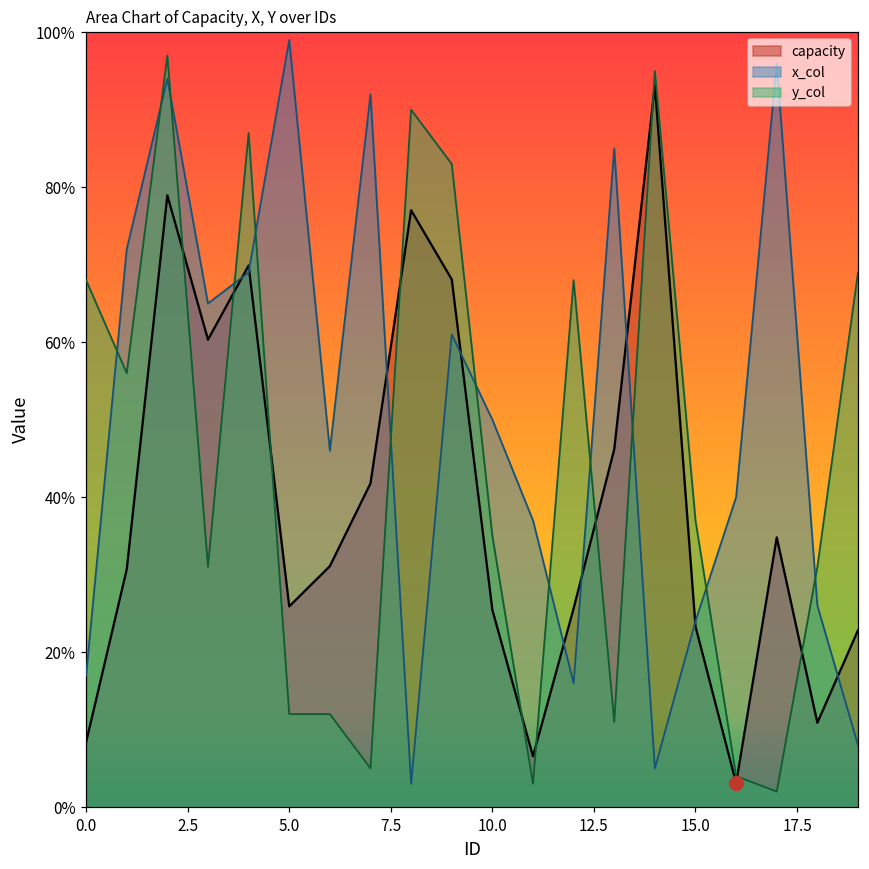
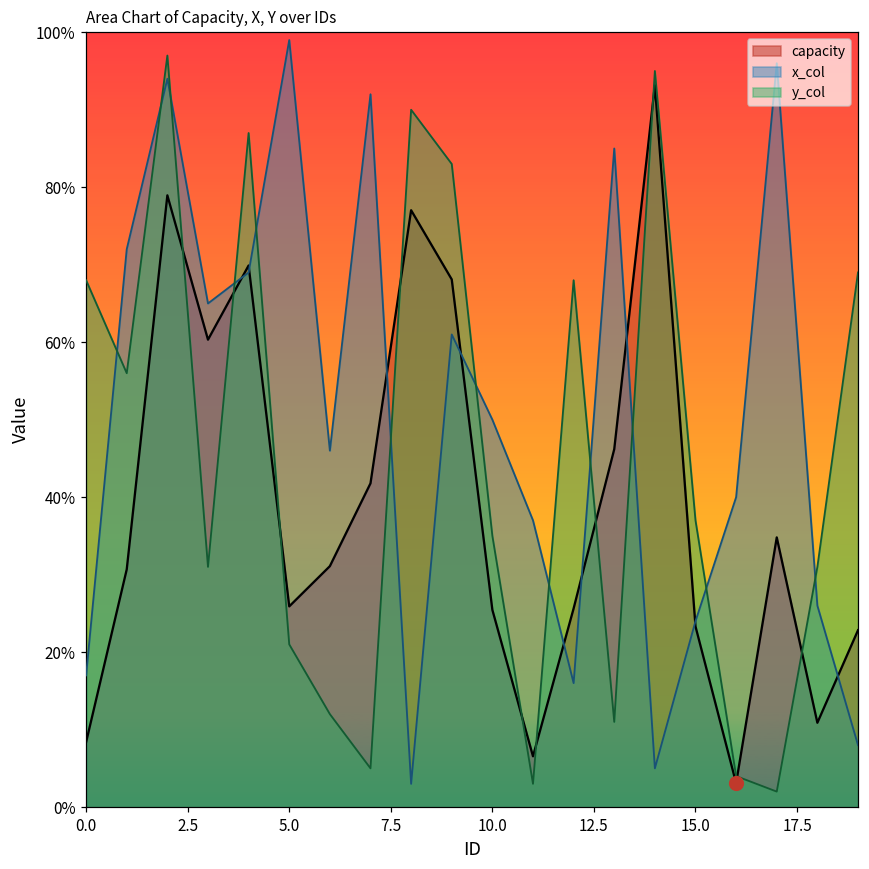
  {
    "x_col": {
      "0.0": "17%",
      "5.0": "99%",
      "10.0": "50%",
      "15.0": "24%"
    },
    "y_col": {
      "0.0": "68%",
-     "5.0": "12%",
+     "5.0": "21%",
      "10.0": "35%",
      "15.0": "37%"
    }
  }
